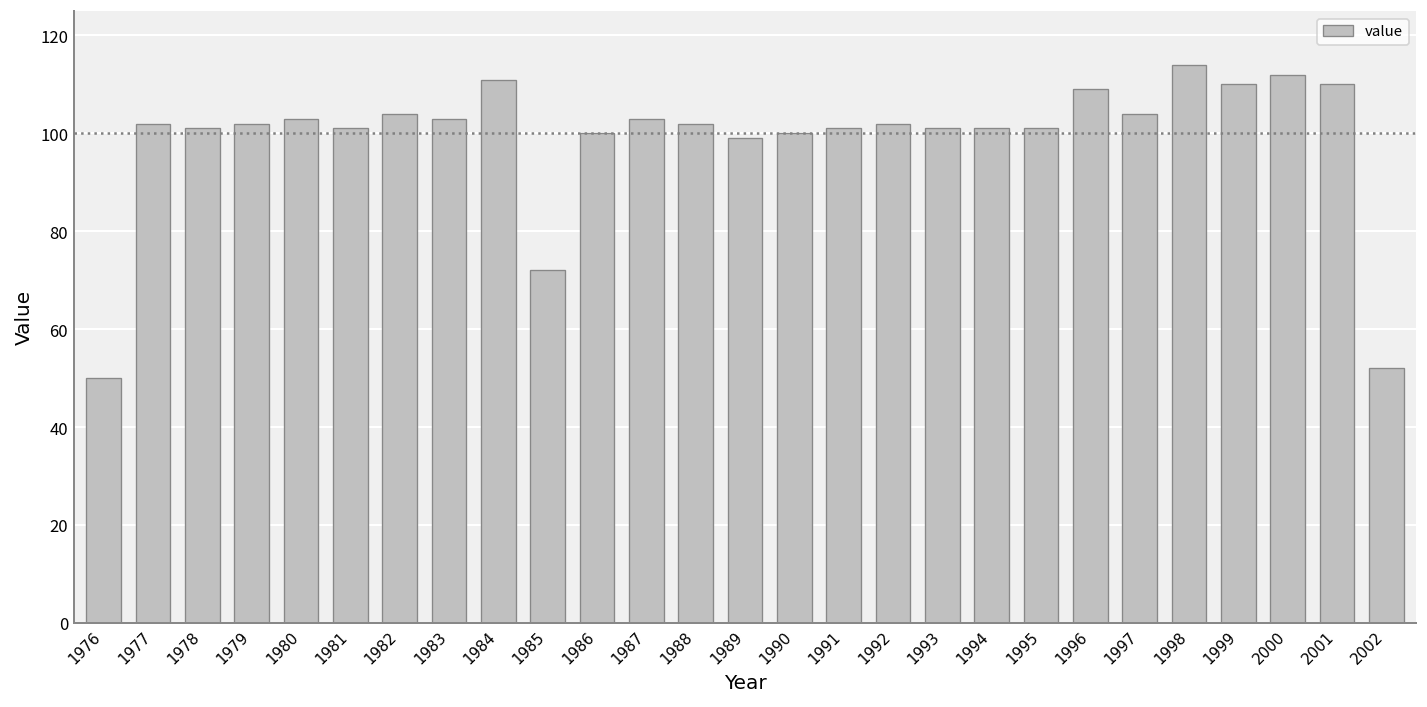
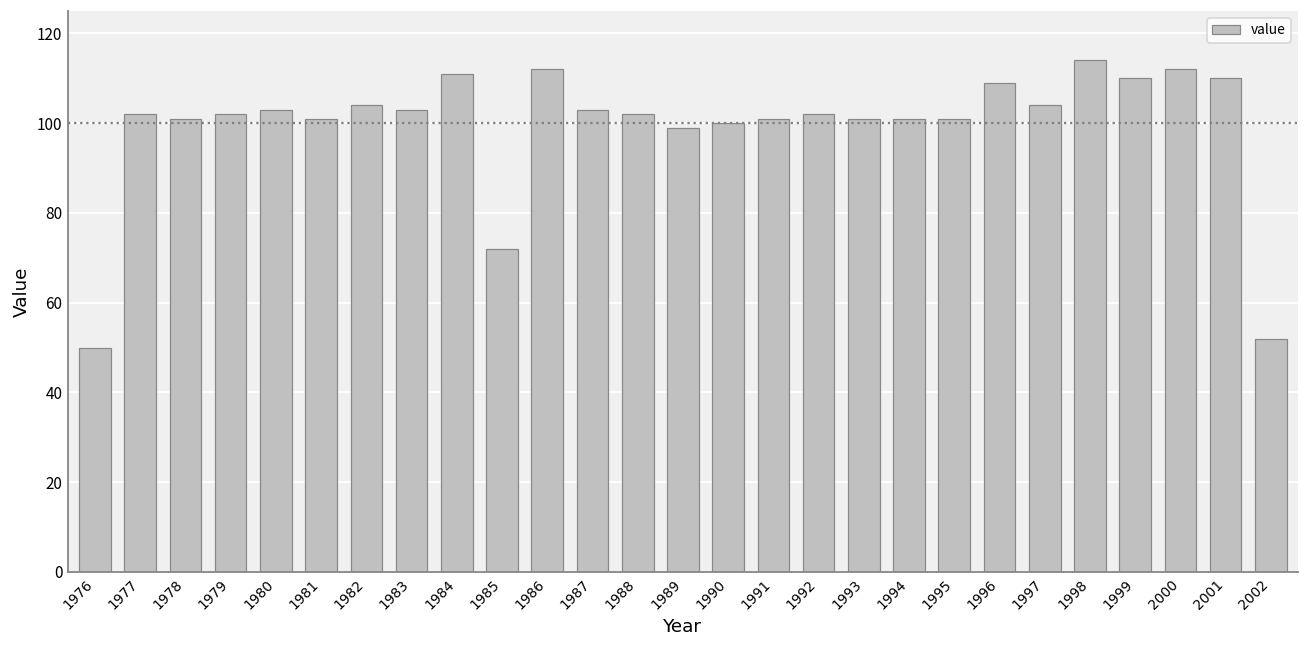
  {
    "1976": 50,
    "1977": 102,
    "1978": 101,
    "1979": 102,
    "1980": 103,
    "1981": 101,
    "1982": 104,
    "1983": 103,
    "1984": 111,
    "1985": 72,
-   "1986": 100,
+   "1986": 112,
    "1987": 103,
    "1988": 102,
    "1989": 99,
    "1990": 100,
    "1991": 101,
    "1992": 102,
    "1993": 101,
    "1994": 101,
    "1995": 101,
    "1996": 109,
    "1997": 104,
    "1998": 114,
    "1999": 110,
    "2000": 112,
    "2001": 110,
    "2002": 52
  }
